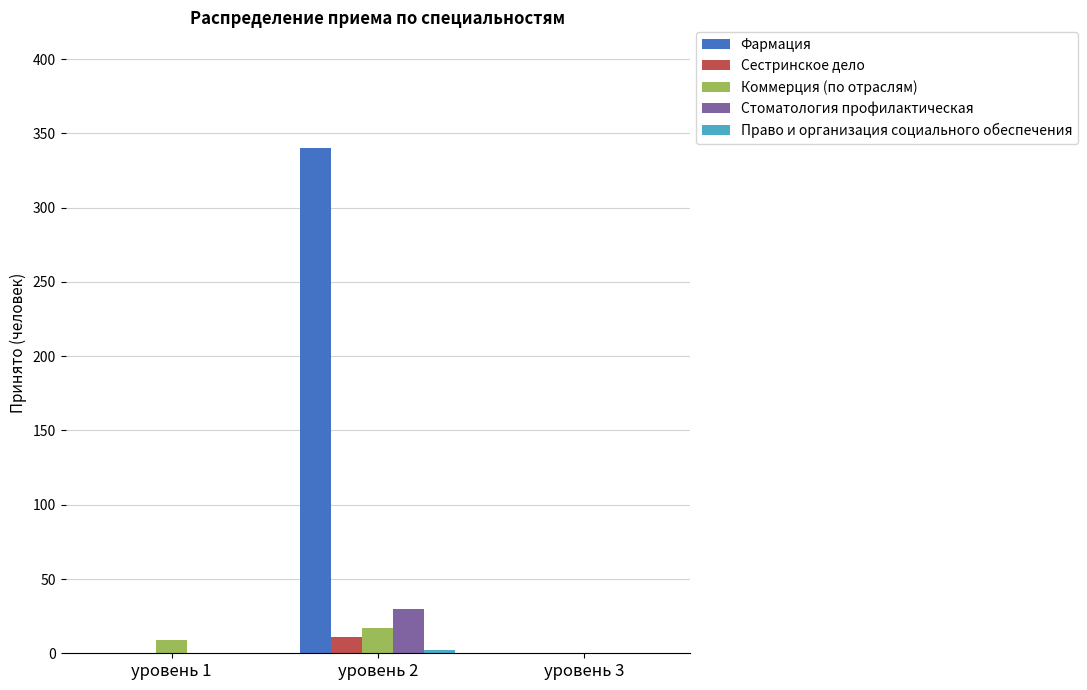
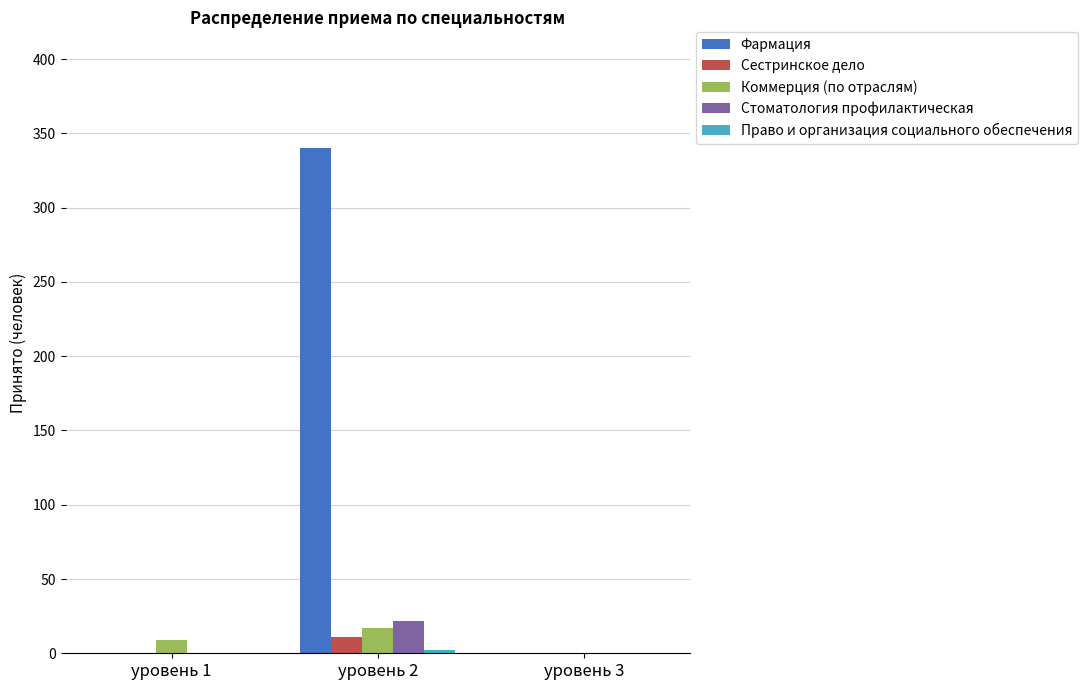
  {
    "Сестринское дело": {
      "уровень 1": 0,
      "уровень 2": 11,
      "уровень 3": 0
    },
    "Коммерция (по отраслям)": {
      "уровень 1": 9,
      "уровень 2": 17,
      "уровень 3": 0
    },
    "Стоматология профилактическая": {
      "уровень 1": 0,
-     "уровень 2": 30,
+     "уровень 2": 22,
      "уровень 3": 0
    }
  }
